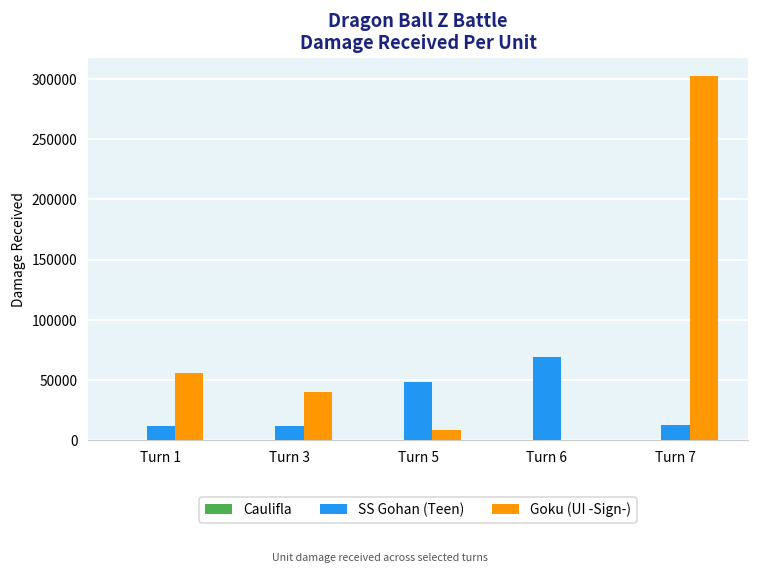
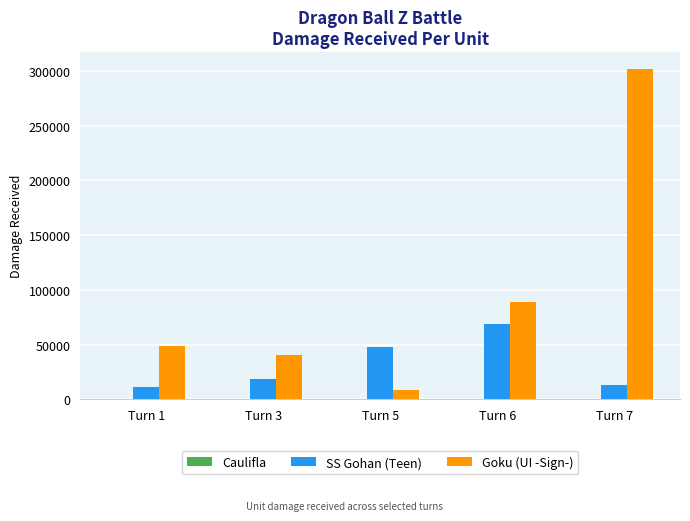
  {
    "Caulifla": {
      "Turn 1": 0,
      "Turn 3": 0,
      "Turn 5": 0,
      "Turn 6": 0,
      "Turn 7": 0
    },
    "SS Gohan (Teen)": {
      "Turn 1": 12000,
-     "Turn 3": 11000,
+     "Turn 3": 19000,
      "Turn 5": 48000,
      "Turn 6": 69000,
      "Turn 7": 13000
    },
    "Goku (UI -Sign-)": {
-     "Turn 1": 56000,
+     "Turn 1": 49000,
      "Turn 3": 40000,
      "Turn 5": 8000,
-     "Turn 6": 0,
+     "Turn 6": 89000,
      "Turn 7": 302000
    }
  }
